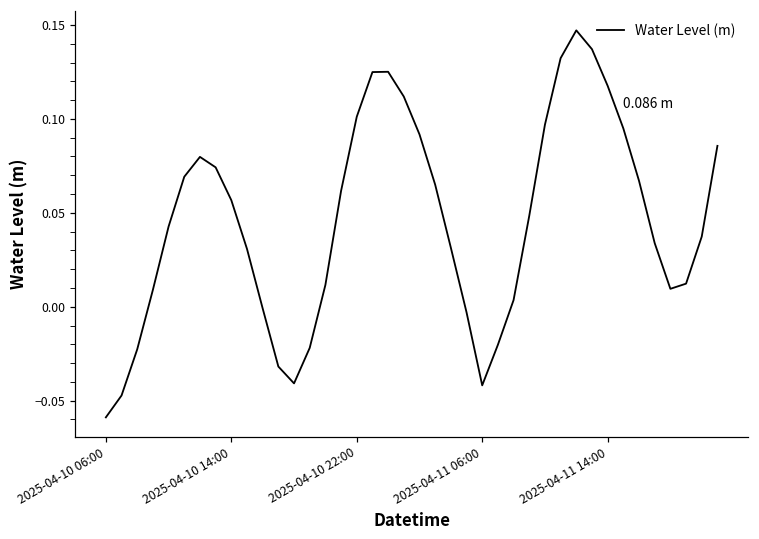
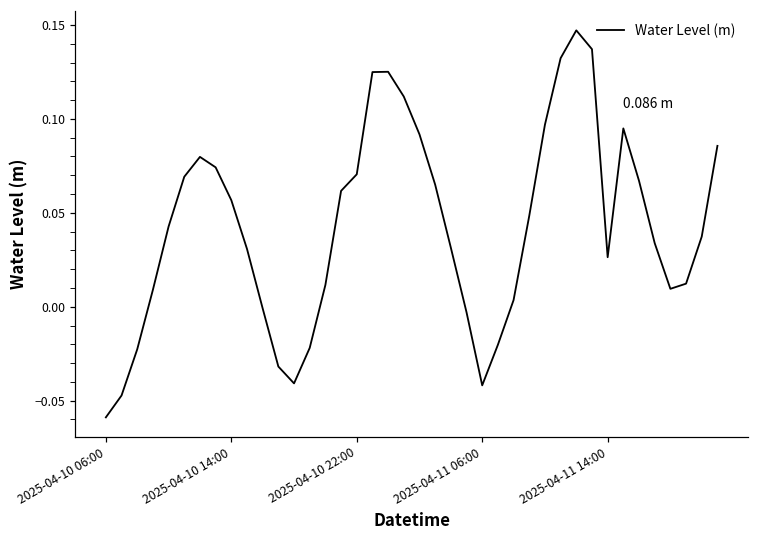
  {
    "2025-04-10 06:00": -0.059,
    "2025-04-10 14:00": 0.057,
-   "2025-04-10 22:00": 0.101,
+   "2025-04-10 22:00": 0.071,
    "2025-04-11 06:00": -0.042,
-   "2025-04-11 14:00": 0.118
+   "2025-04-11 14:00": 0.026
  }
